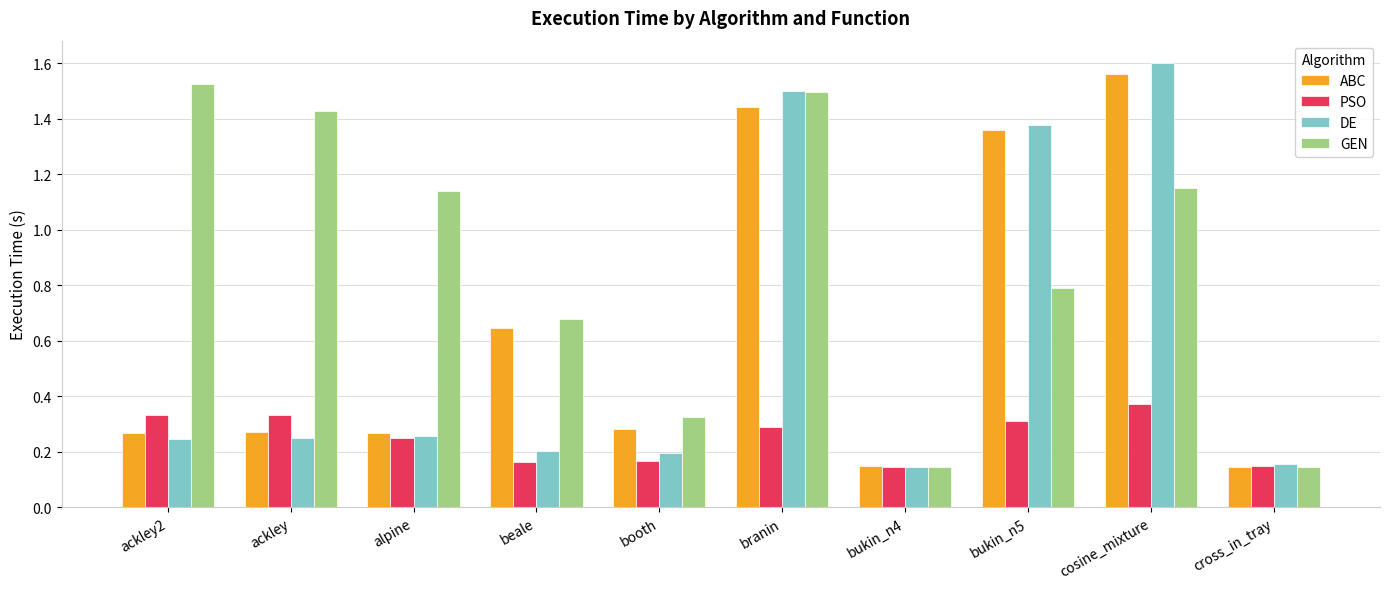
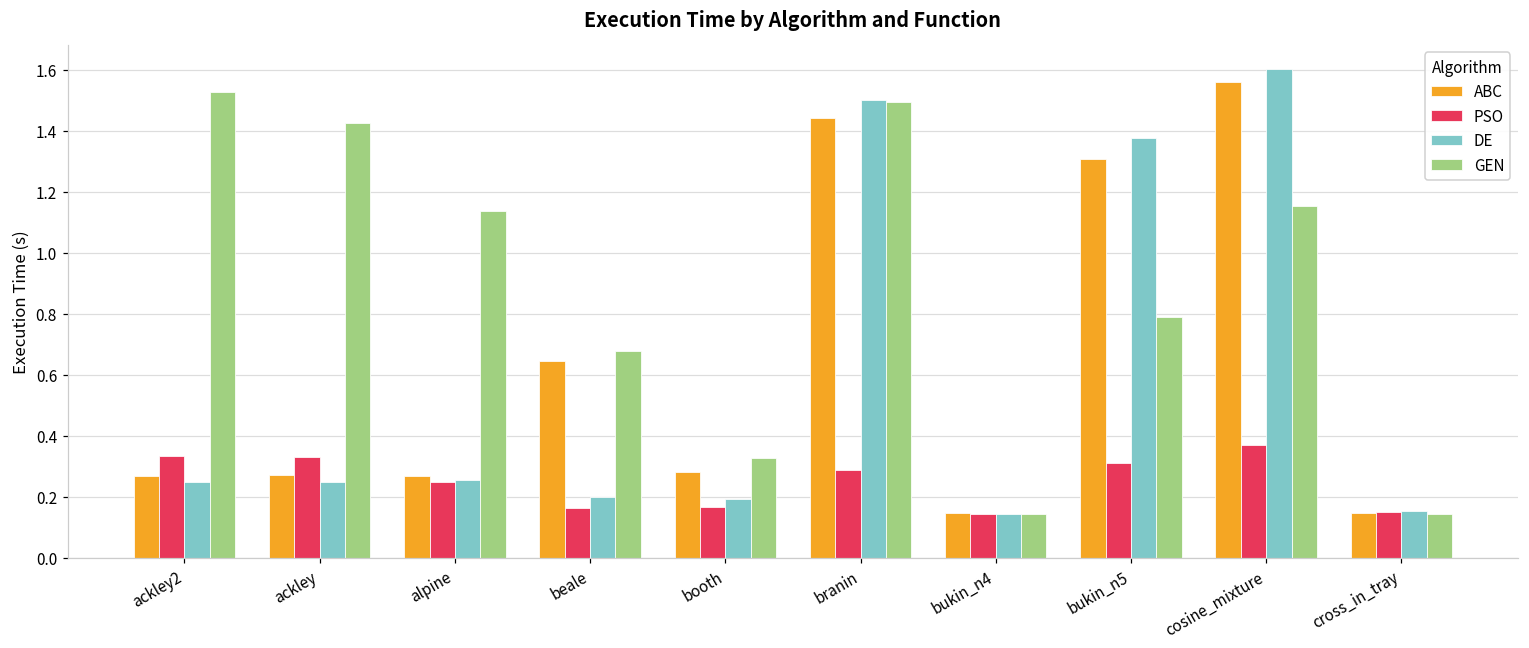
  {
    "ABC": {
      "ackley2": 0.27,
      "ackley": 0.27,
      "alpine": 0.27,
      "beale": 0.64,
      "booth": 0.28,
      "branin": 1.44,
      "bukin_n4": 0.15,
-     "bukin_n5": 1.36,
+     "bukin_n5": 1.31,
      "cosine_mixture": 1.56,
      "cross_in_tray": 0.15
    },
    "PSO": {
      "ackley2": 0.33,
      "ackley": 0.33,
      "alpine": 0.25,
      "beale": 0.16,
      "booth": 0.17,
      "branin": 0.29,
      "bukin_n4": 0.14,
      "bukin_n5": 0.31,
      "cosine_mixture": 0.37,
      "cross_in_tray": 0.15
    },
    "DE": {
      "ackley2": 0.25,
      "ackley": 0.25,
      "alpine": 0.26,
      "beale": 0.20,
      "booth": 0.19,
      "branin": 1.50,
      "bukin_n4": 0.14,
      "bukin_n5": 1.38,
      "cosine_mixture": 1.60,
      "cross_in_tray": 0.15
    },
    "GEN": {
      "ackley2": 1.53,
      "ackley": 1.43,
      "alpine": 1.14,
      "beale": 0.68,
      "booth": 0.33,
      "branin": 1.49,
      "bukin_n4": 0.15,
      "bukin_n5": 0.79,
      "cosine_mixture": 1.15,
      "cross_in_tray": 0.14
    }
  }
